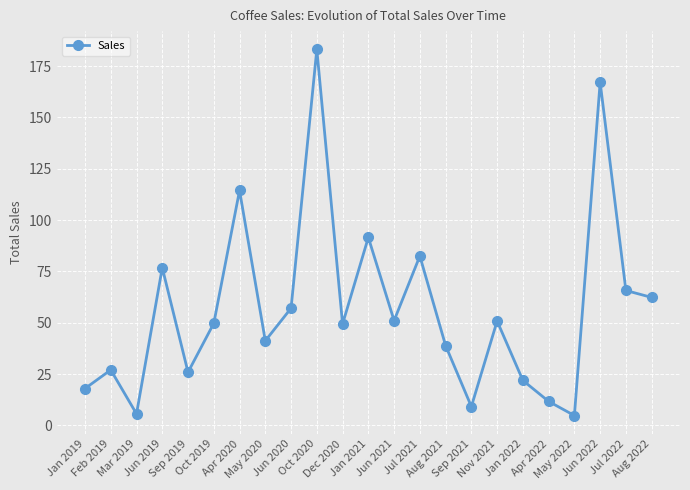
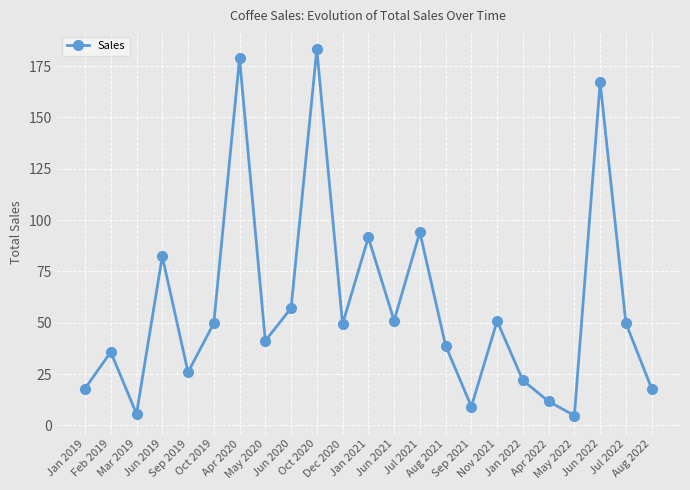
  {
    "Jan 2019": 18,
-   "Feb 2019": 27,
+   "Feb 2019": 36,
    "Mar 2019": 6,
-   "Jun 2019": 77,
+   "Jun 2019": 82,
    "Sep 2019": 26,
    "Oct 2019": 50,
-   "Apr 2020": 114,
+   "Apr 2020": 179,
    "May 2020": 41,
    "Jun 2020": 57,
    "Oct 2020": 183,
    "Dec 2020": 49,
    "Jan 2021": 92,
    "Jun 2021": 51,
-   "Jul 2021": 82,
+   "Jul 2021": 94,
    "Aug 2021": 39,
    "Sep 2021": 9,
    "Nov 2021": 51,
    "Jan 2022": 22,
    "Apr 2022": 12,
    "May 2022": 5,
    "Jun 2022": 167,
-   "Jul 2022": 66,
-   "Aug 2022": 62
+   "Jul 2022": 50,
+   "Aug 2022": 18
  }
